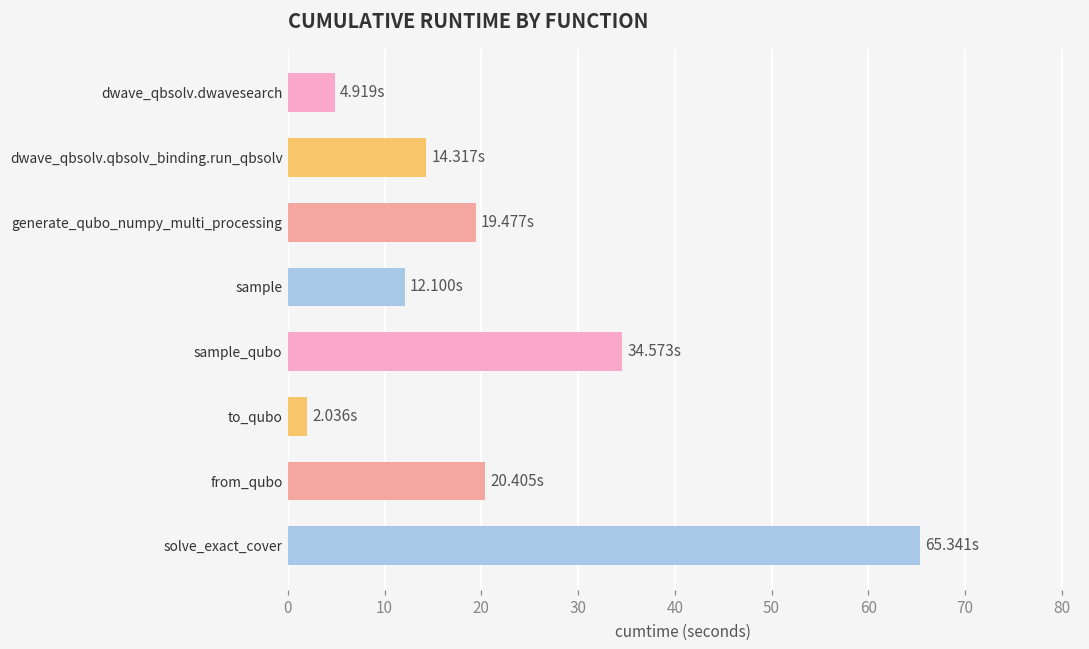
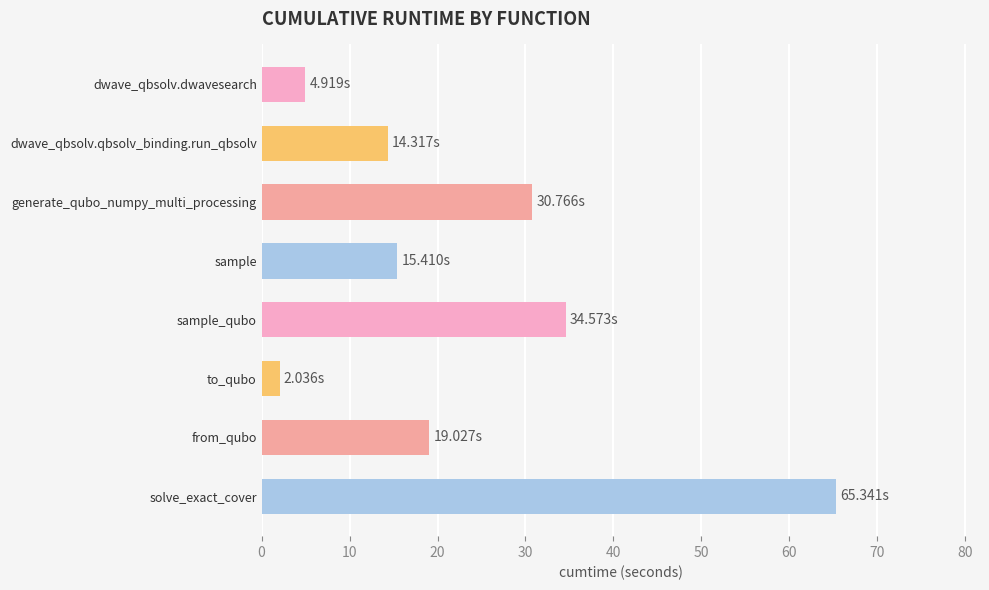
  {
    "dwave_qbsolv.dwavesearch": "4.919s",
    "dwave_qbsolv.qbsolv_binding.run_qbsolv": "14.317s",
-   "generate_qubo_numpy_multi_processing": "19.477s",
-   "sample": "12.100s",
+   "generate_qubo_numpy_multi_processing": "30.766s",
+   "sample": "15.410s",
    "sample_qubo": "34.573s",
    "to_qubo": "2.036s",
-   "from_qubo": "20.405s",
+   "from_qubo": "19.027s",
    "solve_exact_cover": "65.341s"
  }
